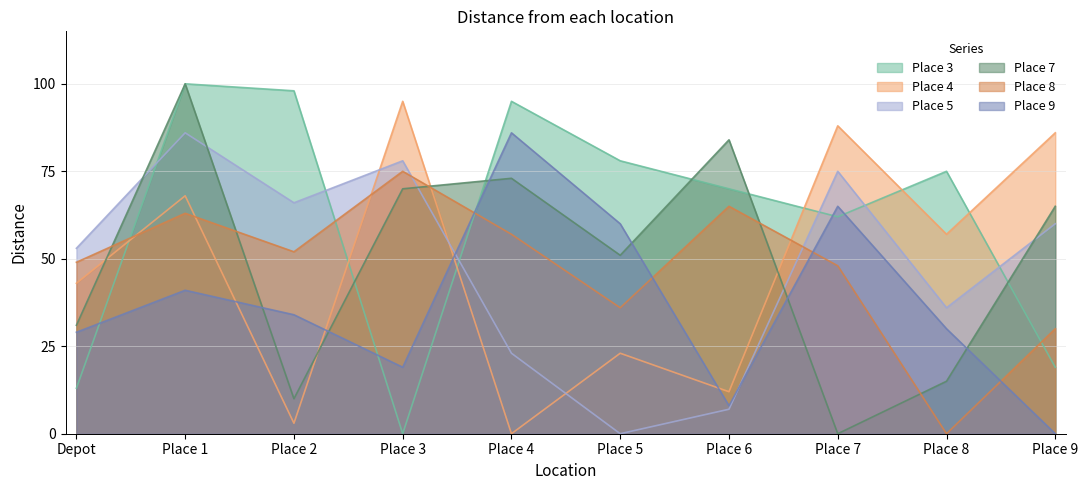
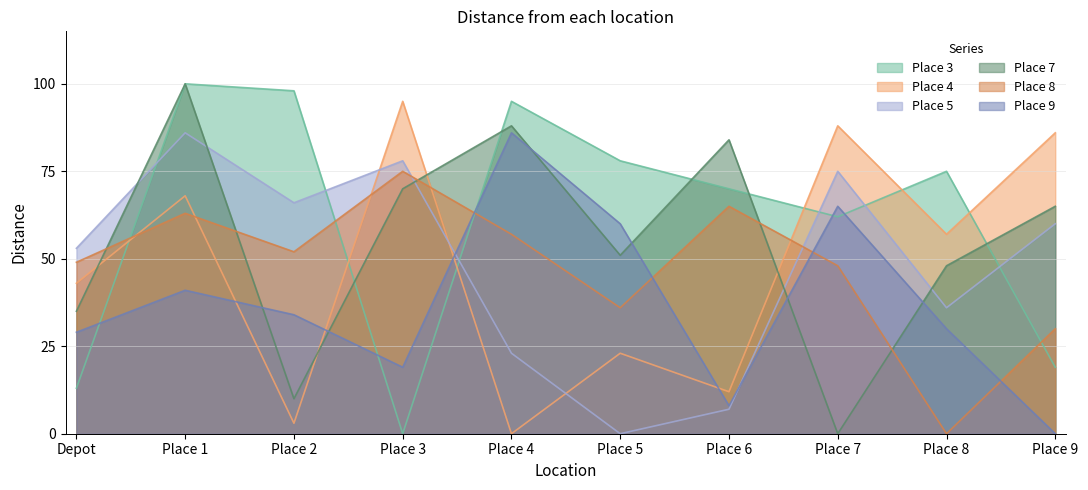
  {
    "Place 7": {
-     "Depot": 31,
+     "Depot": 35,
      "Place 2": 10,
      "Place 3": 70,
-     "Place 4": 73,
+     "Place 4": 88,
      "Place 5": 51,
      "Place 6": 84,
      "Place 7": 0,
-     "Place 8": 15,
+     "Place 8": 48,
      "Place 9": 65
    }
  }
